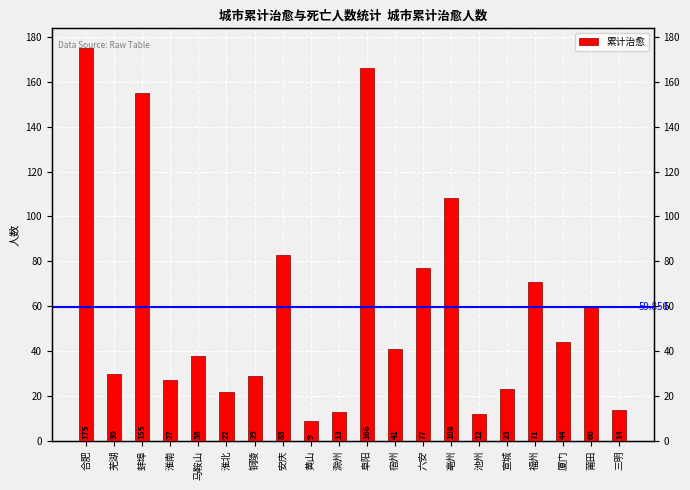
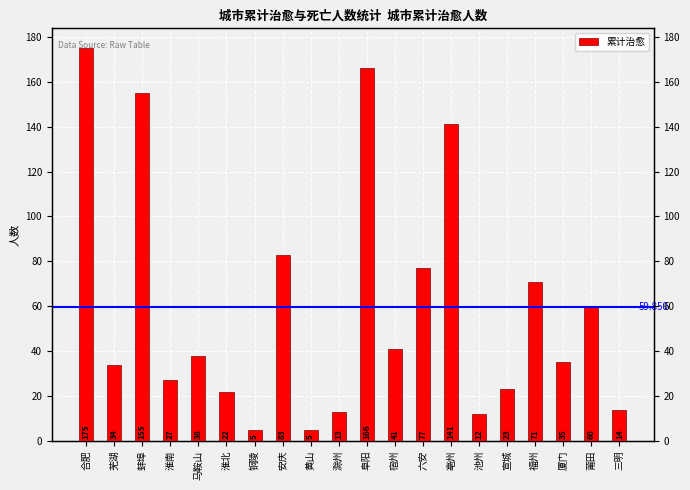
  {
    "合肥": 175,
-   "芜湖": 30,
+   "芜湖": 34,
    "蚌埠": 155,
    "淮南": 27,
    "马鞍山": 38,
    "淮北": 22,
-   "铜陵": 29,
+   "铜陵": 5,
    "安庆": 83,
-   "黄山": 9,
+   "黄山": 5,
    "滁州": 13,
    "阜阳": 166,
    "宿州": 41,
    "六安": 77,
-   "亳州": 108,
+   "亳州": 141,
    "池州": 12,
    "宣城": 23,
    "福州": 71,
-   "厦门": 44,
+   "厦门": 35,
    "莆田": 60,
    "三明": 14
  }
